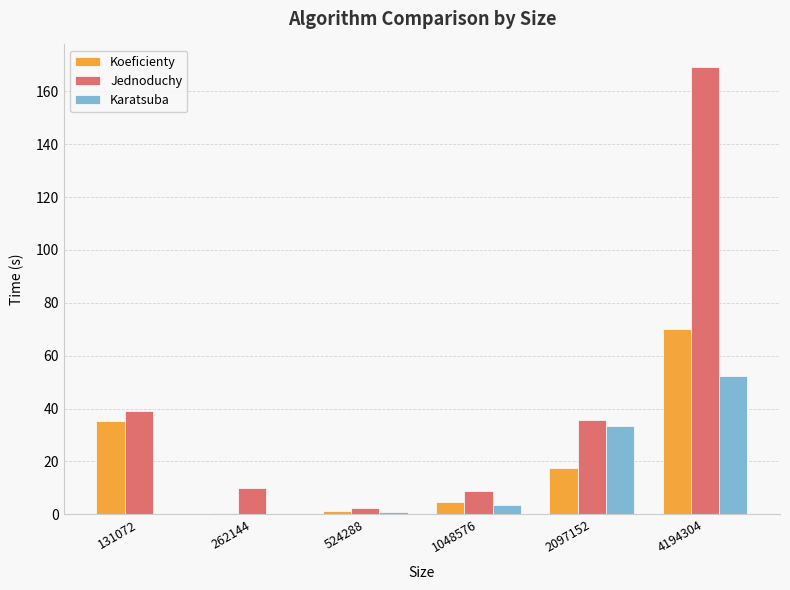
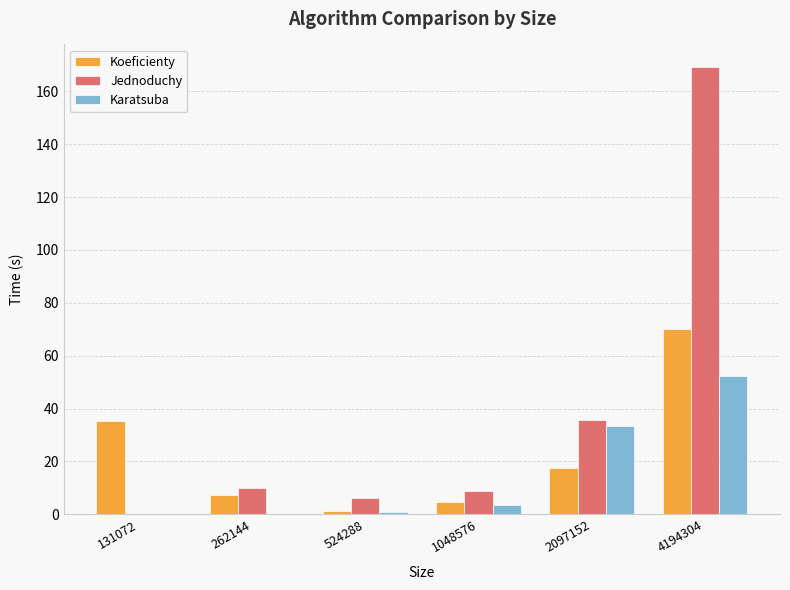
  {
    "Koeficienty": {
      "131072": 35,
-     "262144": 0,
+     "262144": 7,
      "524288": 1,
      "1048576": 5,
      "2097152": 18,
      "4194304": 70
    },
    "Jednoduchy": {
-     "131072": 39,
+     "131072": 0,
      "262144": 10,
-     "524288": 2,
+     "524288": 6,
      "1048576": 9,
      "2097152": 36,
      "4194304": 169
    },
    "Karatsuba": {
      "1048576": 4,
      "2097152": 33,
      "4194304": 52
    }
  }
